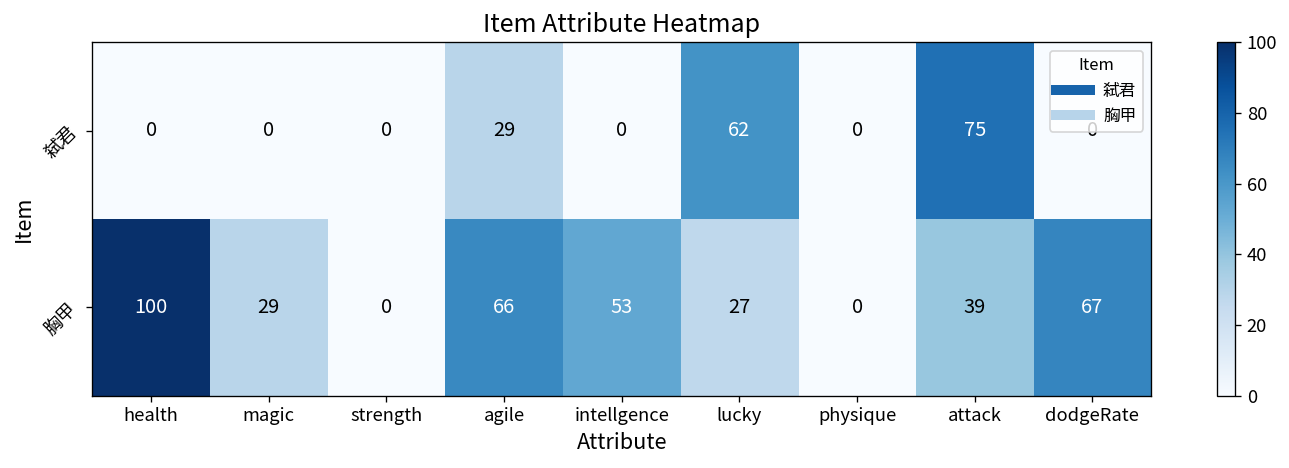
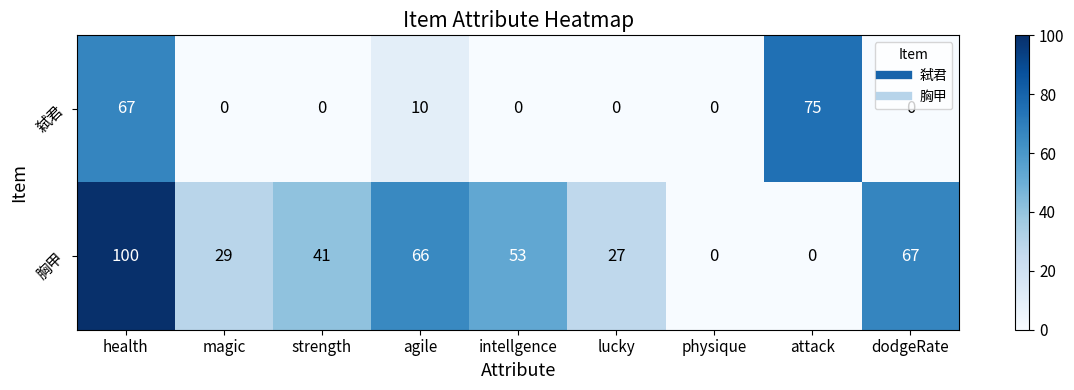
  {
    "弑君": {
-     "health": 0,
+     "health": 67,
      "magic": 0,
      "strength": 0,
-     "agile": 29,
+     "agile": 10,
      "intellgence": 0,
-     "lucky": 62,
+     "lucky": 0,
      "physique": 0,
      "attack": 75
    },
    "胸甲": {
      "health": 100,
      "magic": 29,
-     "strength": 0,
+     "strength": 41,
      "agile": 66,
      "intellgence": 53,
      "lucky": 27,
      "physique": 0,
-     "attack": 39,
+     "attack": 0,
      "dodgeRate": 67
    }
  }
